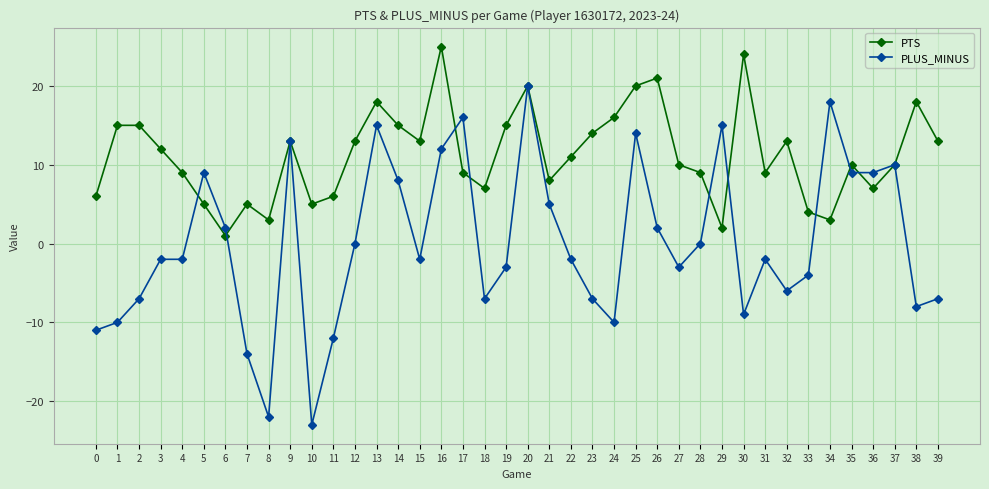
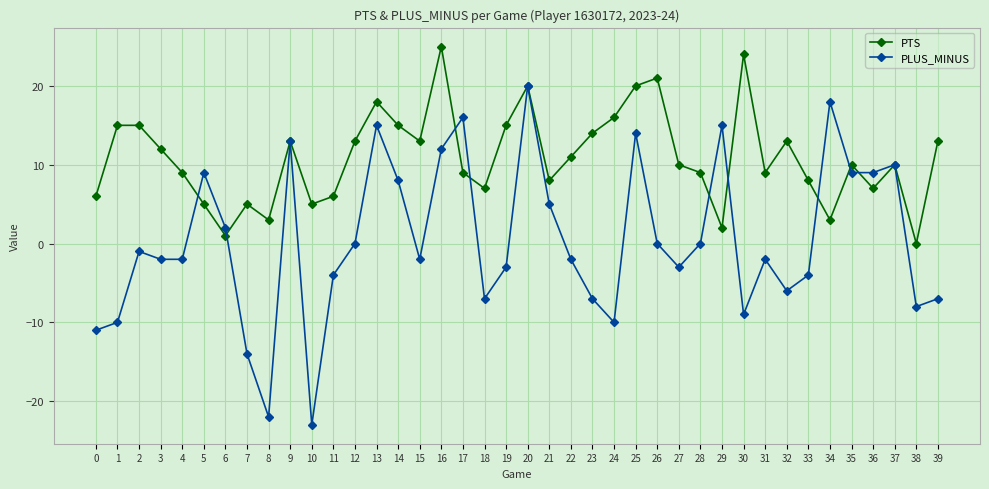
  {
    "PTS": {
      "0": 6,
      "1": 15,
      "2": 15,
      "3": 12,
      "4": 9,
      "5": 5,
      "6": 1,
      "7": 5,
      "8": 3,
      "10": 5,
      "11": 6,
      "12": 13,
      "13": 18,
      "14": 15,
      "15": 13,
      "16": 25,
      "17": 9,
      "18": 7,
      "19": 15,
      "21": 8,
      "22": 11,
      "23": 14,
      "24": 16,
      "25": 20,
      "26": 21,
      "27": 10,
      "28": 9,
      "29": 2,
      "30": 24,
      "31": 9,
      "32": 13,
-     "33": 4,
+     "33": 8,
      "34": 3,
      "35": 10,
      "36": 7,
-     "38": 18,
+     "38": 0,
      "39": 13
    },
    "PLUS_MINUS": {
      "0": -11,
      "1": -10,
-     "2": -7,
+     "2": -1,
      "3": -2,
      "4": -2,
      "5": 9,
      "6": 2,
      "7": -14,
      "8": -22,
      "10": -23,
-     "11": -12,
+     "11": -4,
      "12": 0,
      "13": 15,
      "14": 8,
      "15": -2,
      "16": 12,
      "17": 16,
      "18": -7,
      "19": -3,
      "21": 5,
      "22": -2,
      "23": -7,
      "24": -10,
      "25": 14,
-     "26": 2,
+     "26": 0,
      "27": -3,
      "28": 0,
      "29": 15,
      "30": -9,
      "31": -2,
      "32": -6,
      "33": -4,
      "34": 18,
      "35": 9,
      "36": 9,
      "38": -8,
      "39": -7
    }
  }
